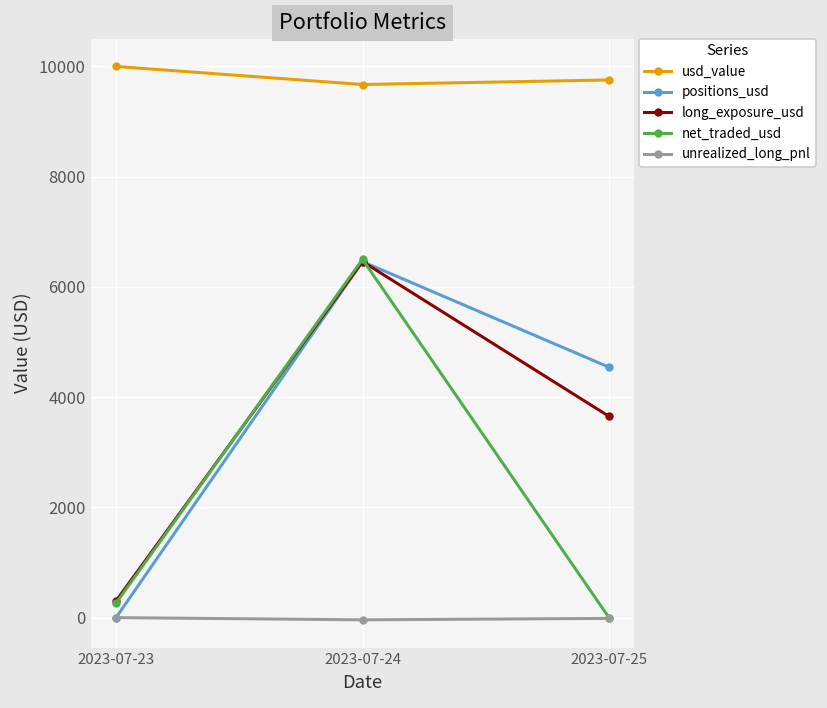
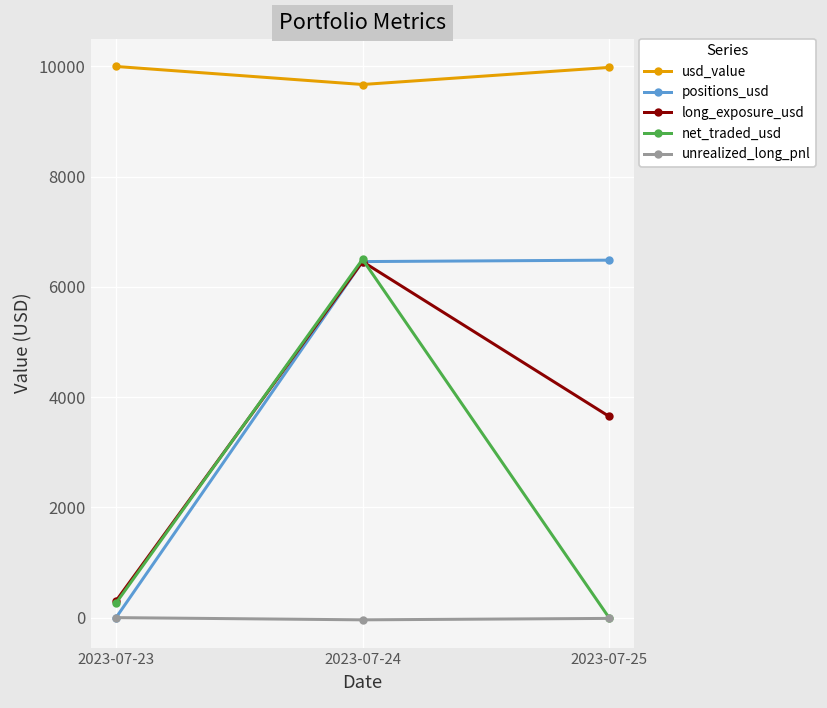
  {
    "usd_value": {
      "2023-07-23": 10000,
      "2023-07-24": 9700,
-     "2023-07-25": 9800
+     "2023-07-25": 10000
    },
    "positions_usd": {
-     "2023-07-25": 4500
+     "2023-07-25": 6500
    },
    "long_exposure_usd": {
      "2023-07-25": 3700
    },
    "unrealized_long_pnl": {
      "2023-07-24": 0
    }
  }
